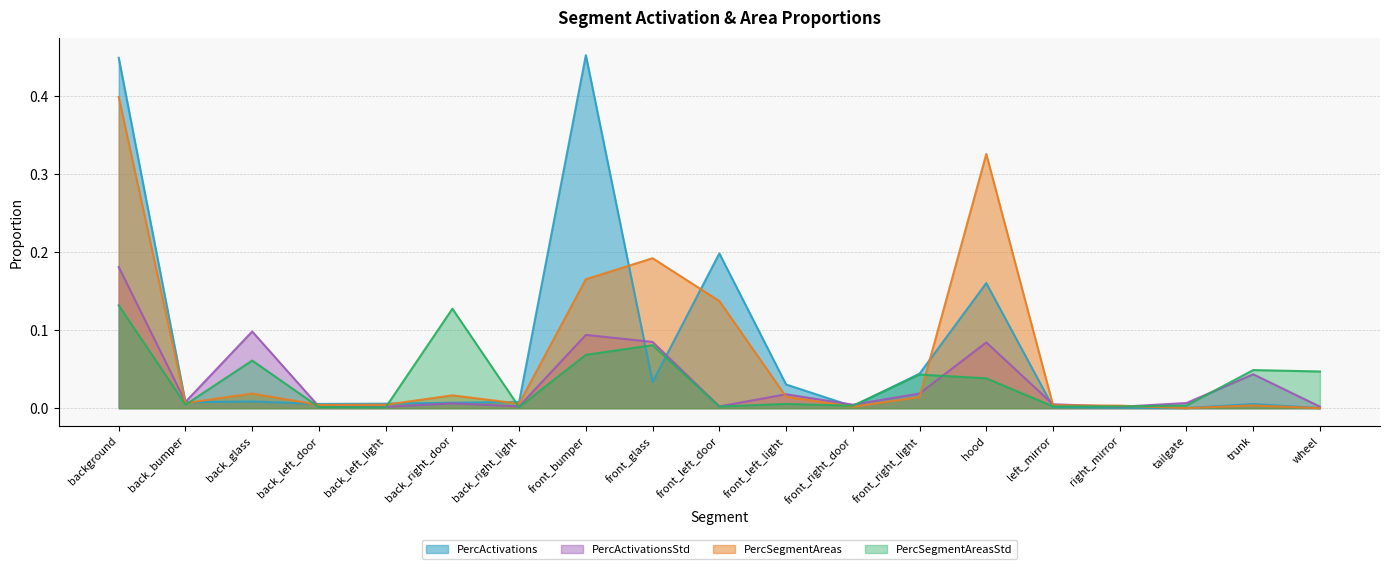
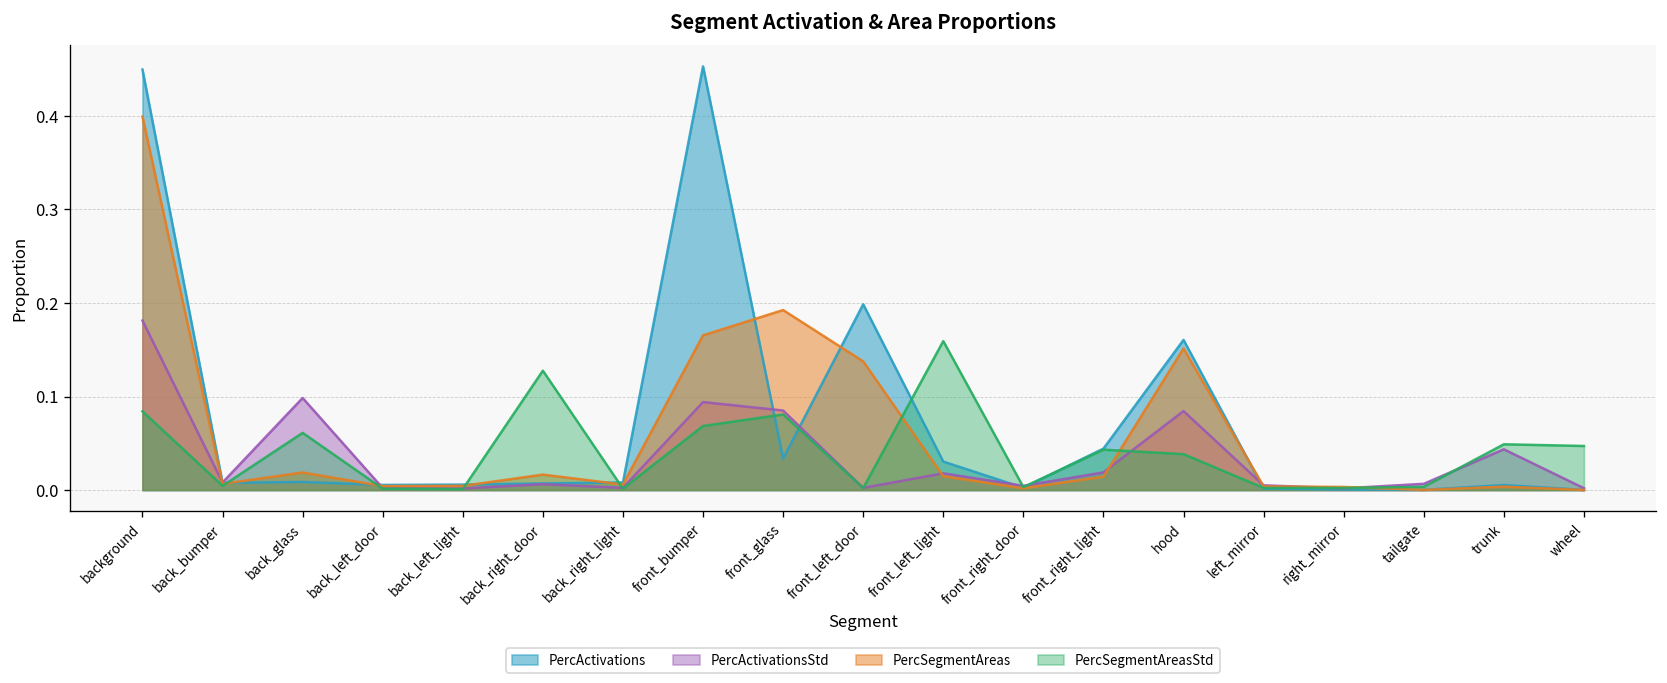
  {
    "PercActivations": {
      "background": 0.45,
      "back_glass": 0.01,
      "front_bumper": 0.45,
      "front_glass": 0.03,
      "front_left_door": 0.20,
      "front_left_light": 0.03,
      "hood": 0.16
    },
    "PercActivationsStd": {
      "background": 0.18,
      "back_glass": 0.10,
      "front_bumper": 0.09,
      "front_glass": 0.09,
      "front_right_light": 0.02,
      "hood": 0.08,
      "trunk": 0.04
    },
    "PercSegmentAreas": {
      "background": 0.40,
      "back_glass": 0.02,
      "back_right_door": 0.02,
      "front_bumper": 0.17,
      "front_glass": 0.19,
      "front_left_door": 0.14,
      "front_right_light": 0.01,
-     "hood": 0.33
+     "hood": 0.15
    },
    "PercSegmentAreasStd": {
-     "background": 0.13,
+     "background": 0.08,
      "back_glass": 0.06,
      "back_right_door": 0.13,
      "front_bumper": 0.07,
      "front_glass": 0.08,
-     "front_left_light": 0.01,
+     "front_left_light": 0.16,
      "hood": 0.04,
      "trunk": 0.05,
      "wheel": 0.05
    }
  }
